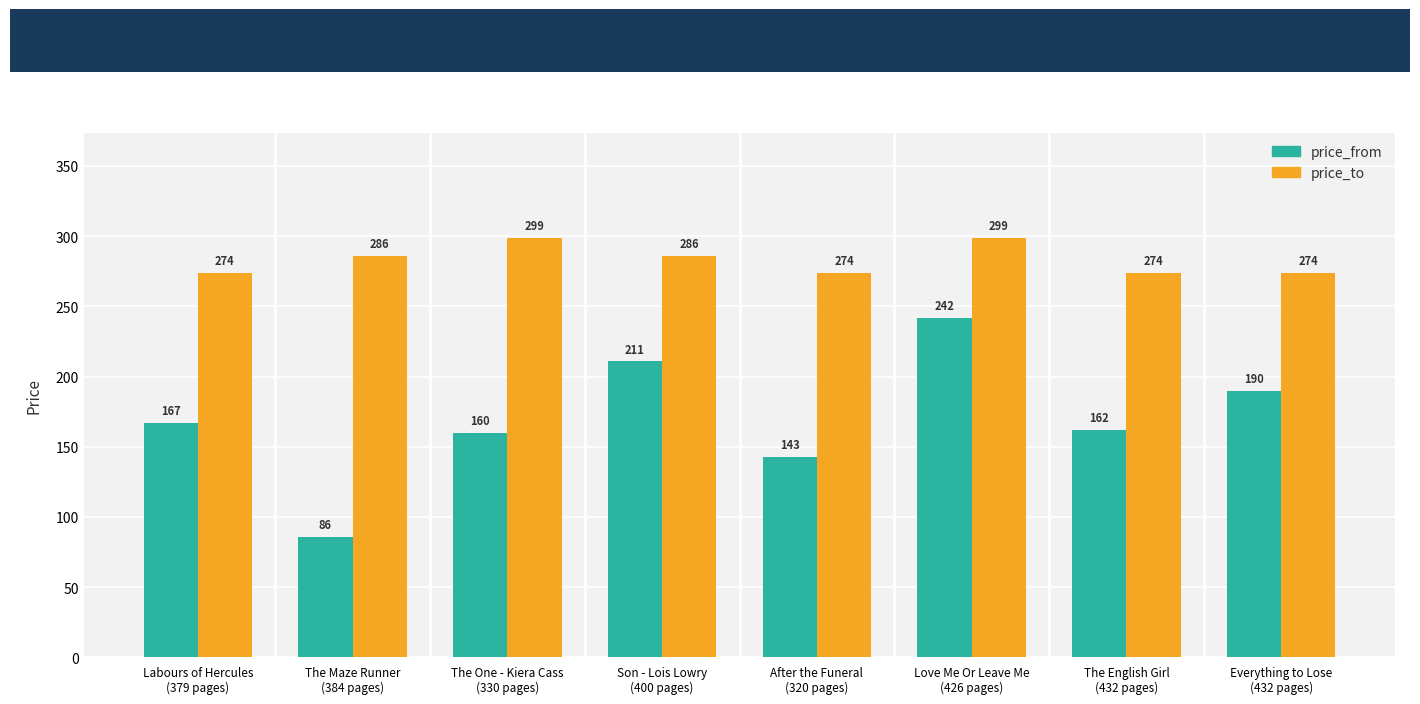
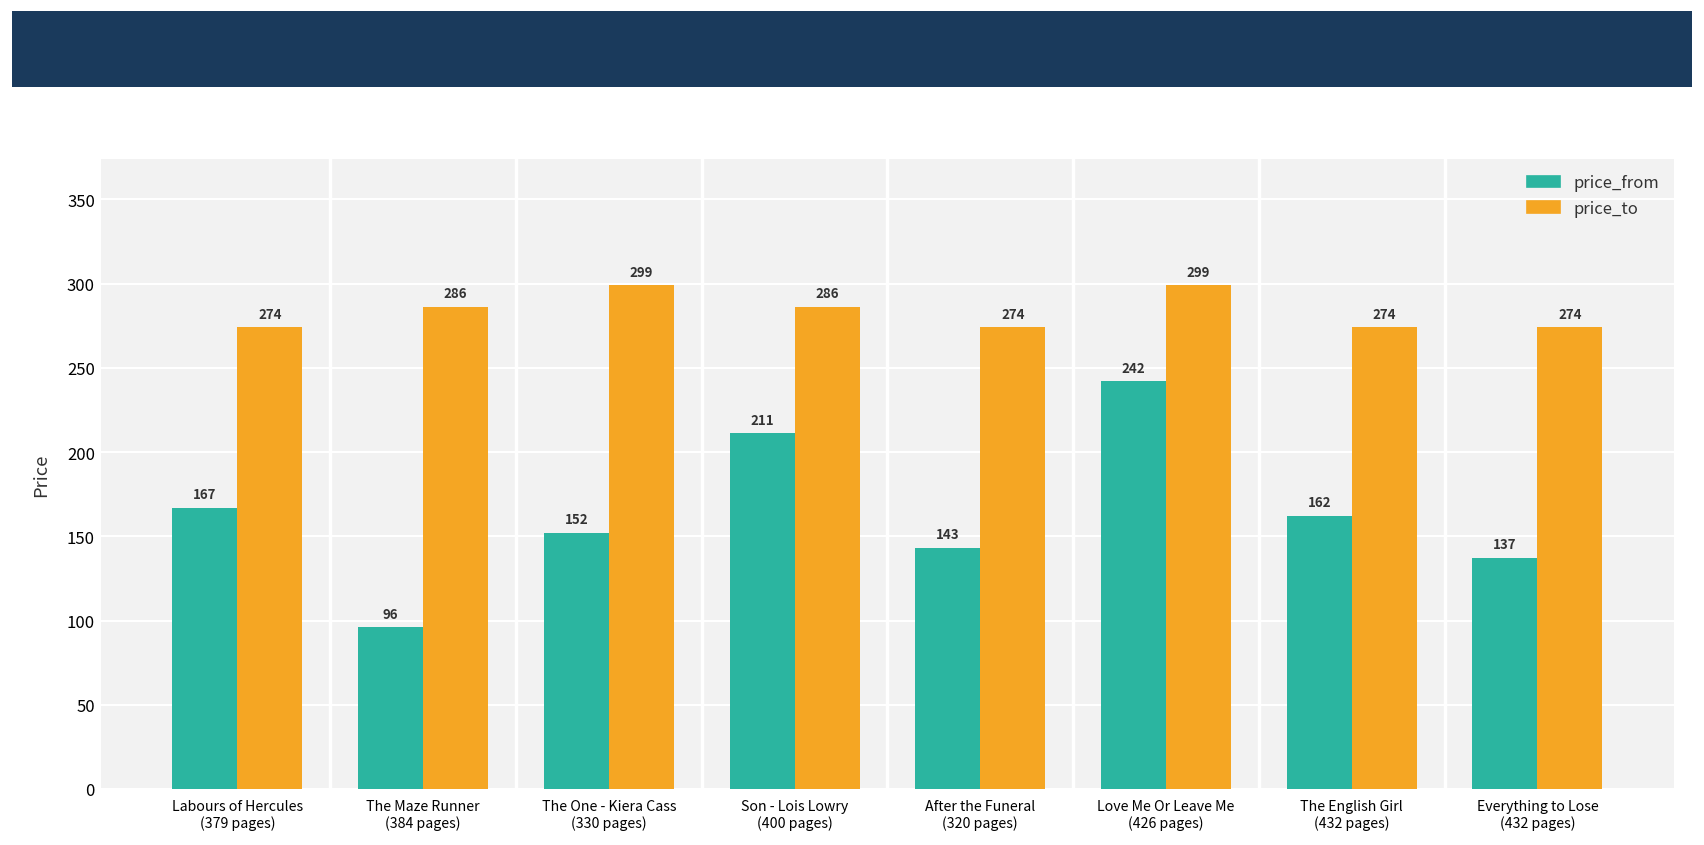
  {
    "price_from": {
      "Labours of Hercules (379 pages)": 167,
-     "The Maze Runner (384 pages)": 86,
-     "The One - Kiera Cass (330 pages)": 160,
+     "The Maze Runner (384 pages)": 96,
+     "The One - Kiera Cass (330 pages)": 152,
      "Son - Lois Lowry (400 pages)": 211,
      "After the Funeral (320 pages)": 143,
      "Love Me Or Leave Me (426 pages)": 242,
      "The English Girl (432 pages)": 162,
-     "Everything to Lose (432 pages)": 190
+     "Everything to Lose (432 pages)": 137
    },
    "price_to": {
      "Labours of Hercules (379 pages)": 274,
      "The Maze Runner (384 pages)": 286,
      "The One - Kiera Cass (330 pages)": 299,
      "Son - Lois Lowry (400 pages)": 286,
      "After the Funeral (320 pages)": 274,
      "Love Me Or Leave Me (426 pages)": 299,
      "The English Girl (432 pages)": 274,
      "Everything to Lose (432 pages)": 274
    }
  }
